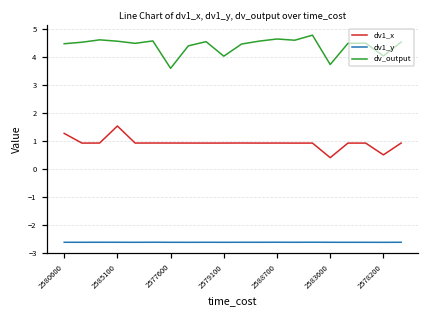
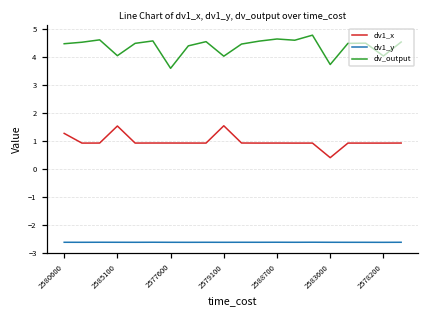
  {
    "dv1_x": {
      "2580600": 1.3,
      "2585100": 1.5,
      "2577600": 0.9,
-     "2579100": 0.9,
+     "2579100": 1.5,
      "2588700": 0.9,
      "2583600": 0.4,
-     "2578200": 0.5
+     "2578200": 0.9
    },
    "dv1_y": {
      "2580600": -2.6,
      "2585100": -2.6,
      "2577600": -2.6,
      "2579100": -2.6,
      "2588700": -2.6,
      "2583600": -2.6,
      "2578200": -2.6
    },
    "dv_output": {
      "2580600": 4.5,
-     "2585100": 4.6,
+     "2585100": 4.0,
      "2577600": 3.6,
      "2579100": 4.0,
      "2588700": 4.6,
      "2583600": 3.7
    }
  }
